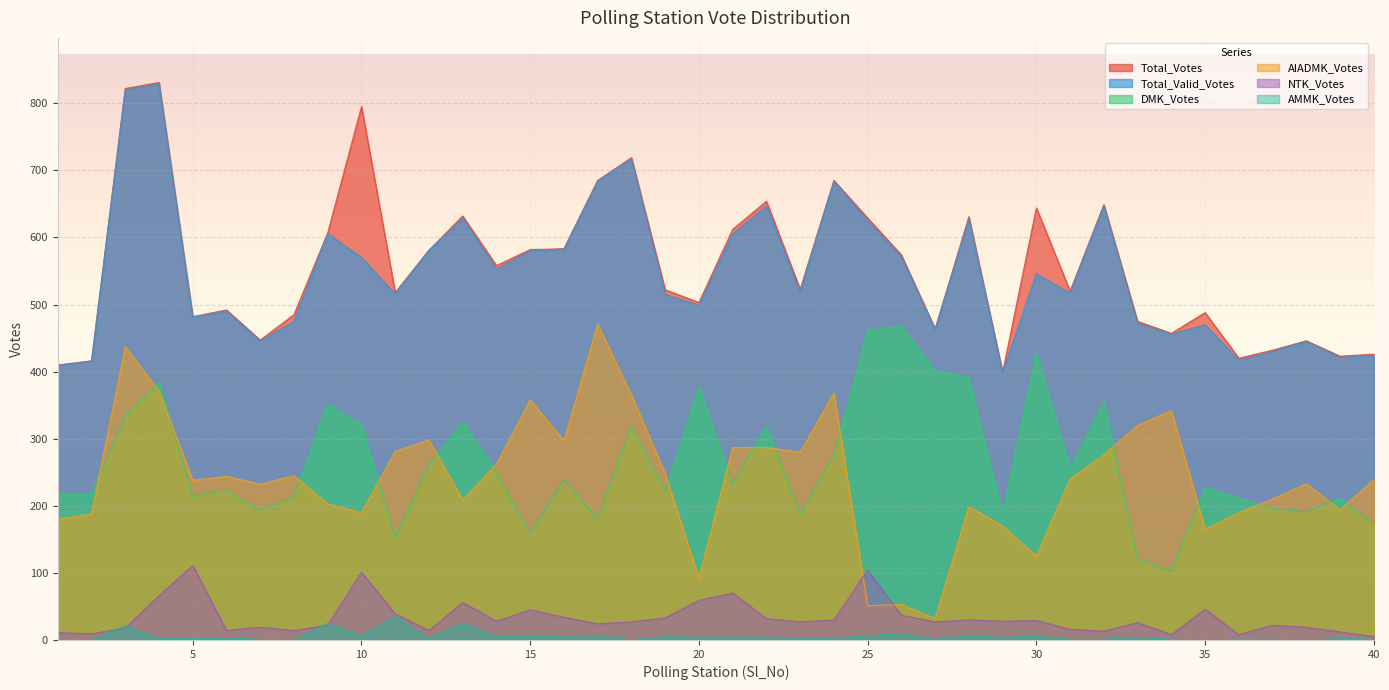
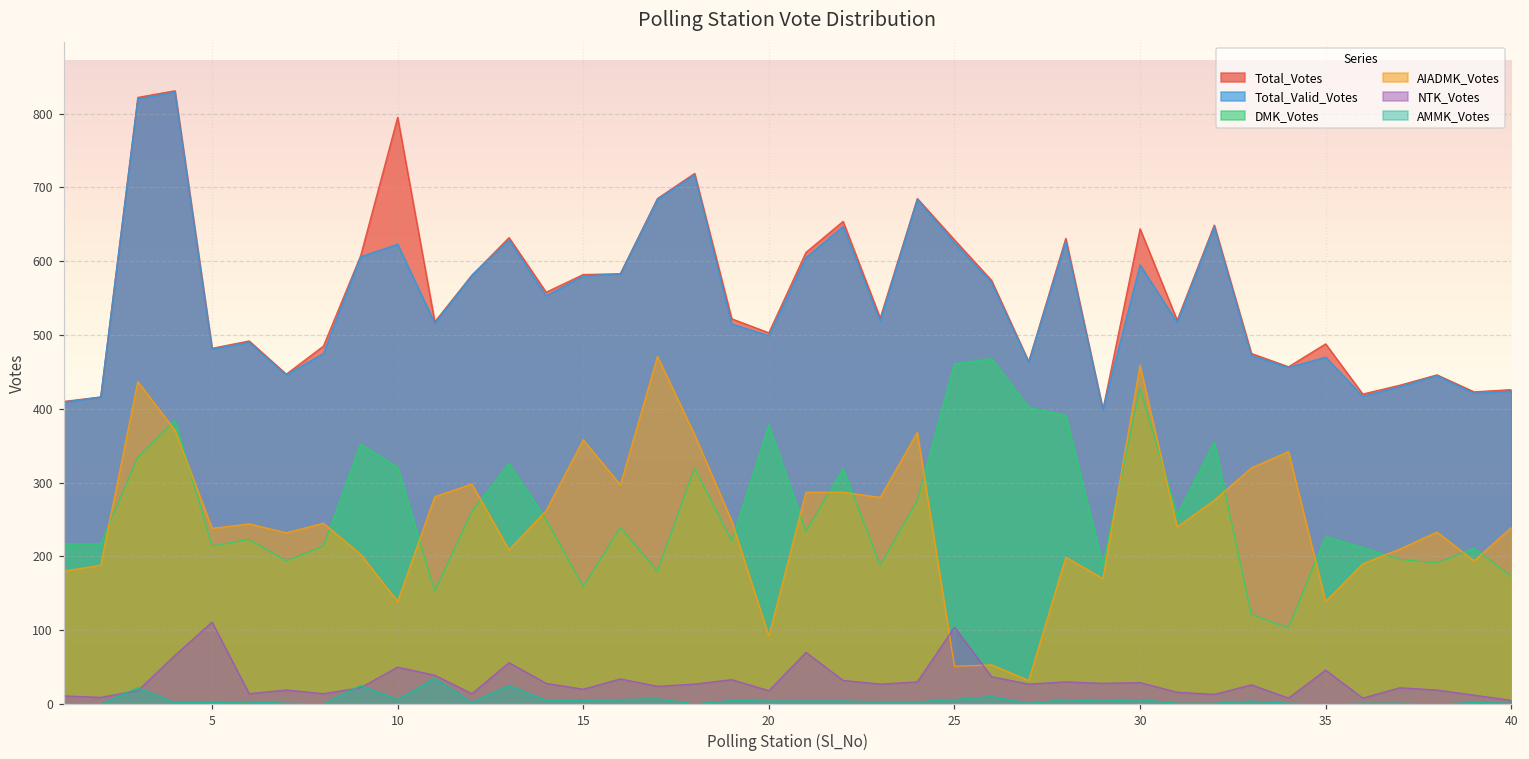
  {
    "Total_Votes": {
      "10": 800,
      "20": 500,
      "25": 630,
      "30": 640,
      "35": 490
    },
    "Total_Valid_Votes": {
-     "10": 570,
+     "10": 620,
      "20": 500,
      "25": 630,
-     "30": 550,
+     "30": 600,
      "35": 470
    },
    "AIADMK_Votes": {
      "5": 240,
-     "10": 190,
+     "10": 140,
      "15": 360,
      "20": 90,
      "25": 50,
-     "30": 130,
-     "35": 170,
+     "30": 460,
+     "35": 140,
      "40": 240
    },
    "NTK_Votes": {
      "5": 110,
-     "10": 100,
-     "15": 50,
-     "20": 60,
+     "10": 50,
+     "15": 20,
+     "20": 20,
      "25": 100,
      "30": 30,
      "35": 50,
      "40": 10
    }
  }
